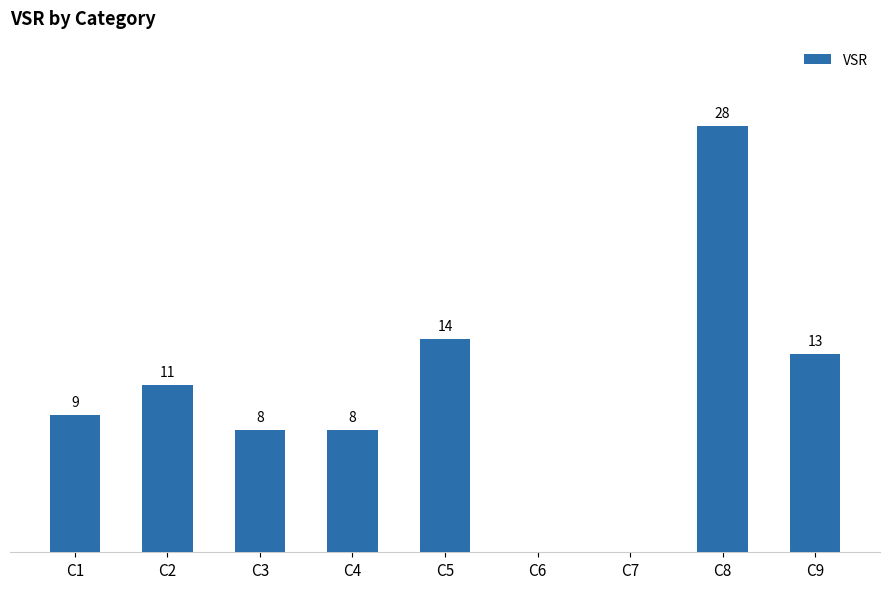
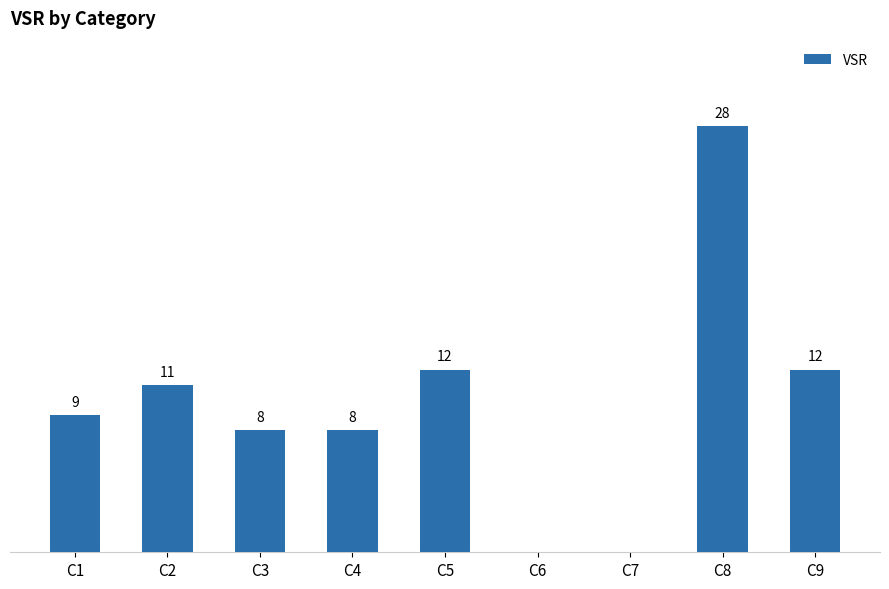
  {
    "C1": 9,
    "C2": 11,
    "C3": 8,
    "C4": 8,
-   "C5": 14,
+   "C5": 12,
    "C8": 28,
-   "C9": 13
+   "C9": 12
  }
